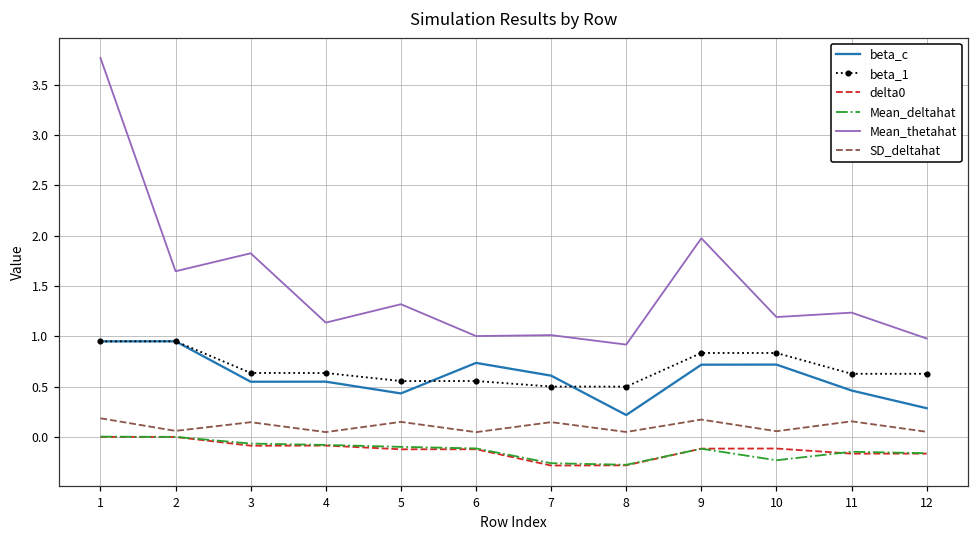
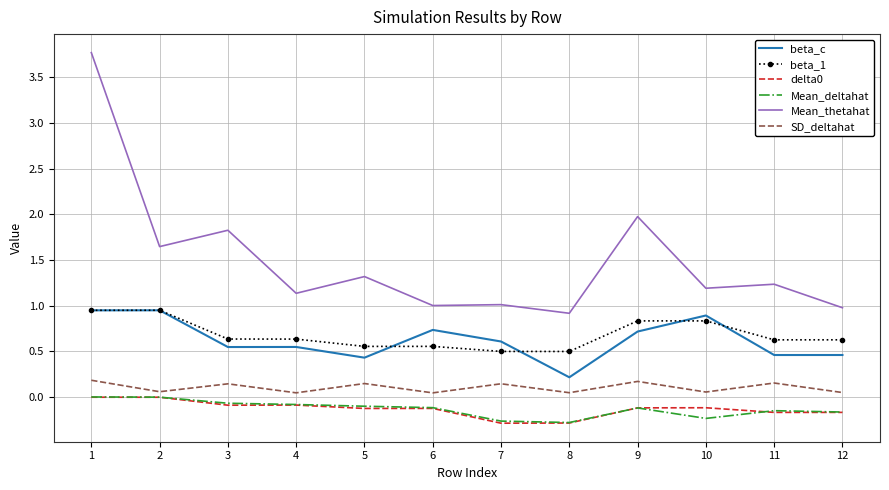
  {
    "beta_c": {
      "3": 0.5,
      "4": 0.5,
      "5": 0.4,
      "6": 0.7,
      "7": 0.6,
      "8": 0.2,
      "9": 0.7,
-     "10": 0.7,
+     "10": 0.9,
      "11": 0.5,
-     "12": 0.3
+     "12": 0.5
    },
    "beta_1": {
      "3": 0.6,
      "4": 0.6,
      "5": 0.6,
      "6": 0.6,
      "7": 0.5,
      "8": 0.5,
      "9": 0.8,
      "10": 0.8,
      "11": 0.6,
      "12": 0.6
    },
    "delta0": {
      "10": -0.1
    },
    "Mean_deltahat": {
      "10": -0.2
    },
    "Mean_thetahat": {
      "1": 3.8,
      "2": 1.6,
      "3": 1.8,
      "4": 1.1,
      "5": 1.3,
      "6": 1.0,
      "7": 1.0,
      "8": 0.9,
      "9": 2.0,
      "10": 1.2,
      "11": 1.2,
      "12": 1.0
    },
    "SD_deltahat": {
      "1": 0.2,
      "2": 0.1,
      "3": 0.1,
      "4": 0.0,
      "5": 0.1,
      "6": 0.0,
      "7": 0.1,
      "8": 0.0,
      "9": 0.2,
      "10": 0.1,
      "11": 0.2,
      "12": 0.1
    }
  }
